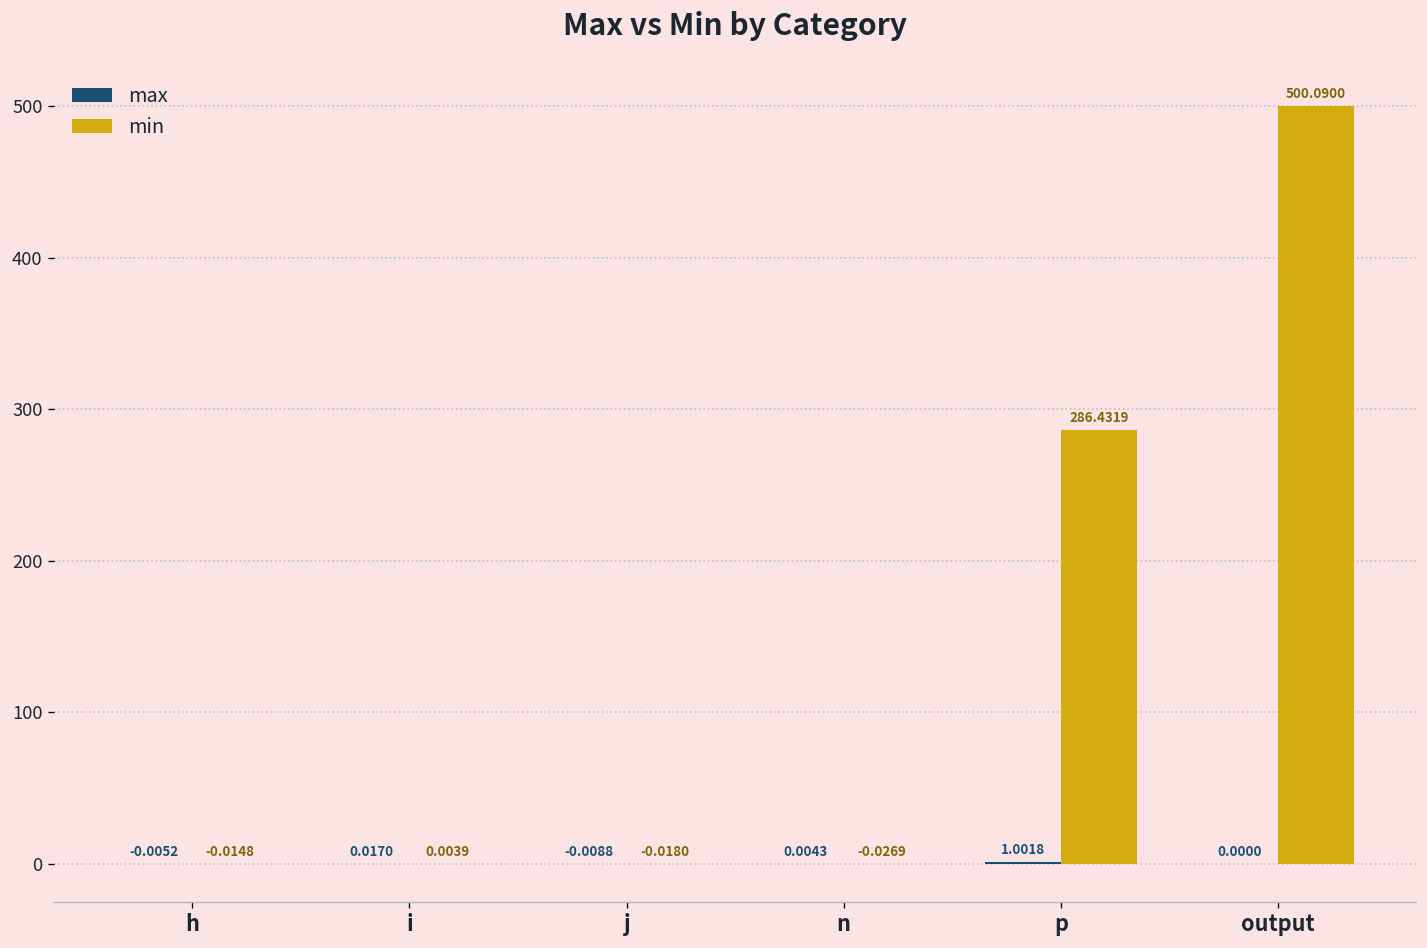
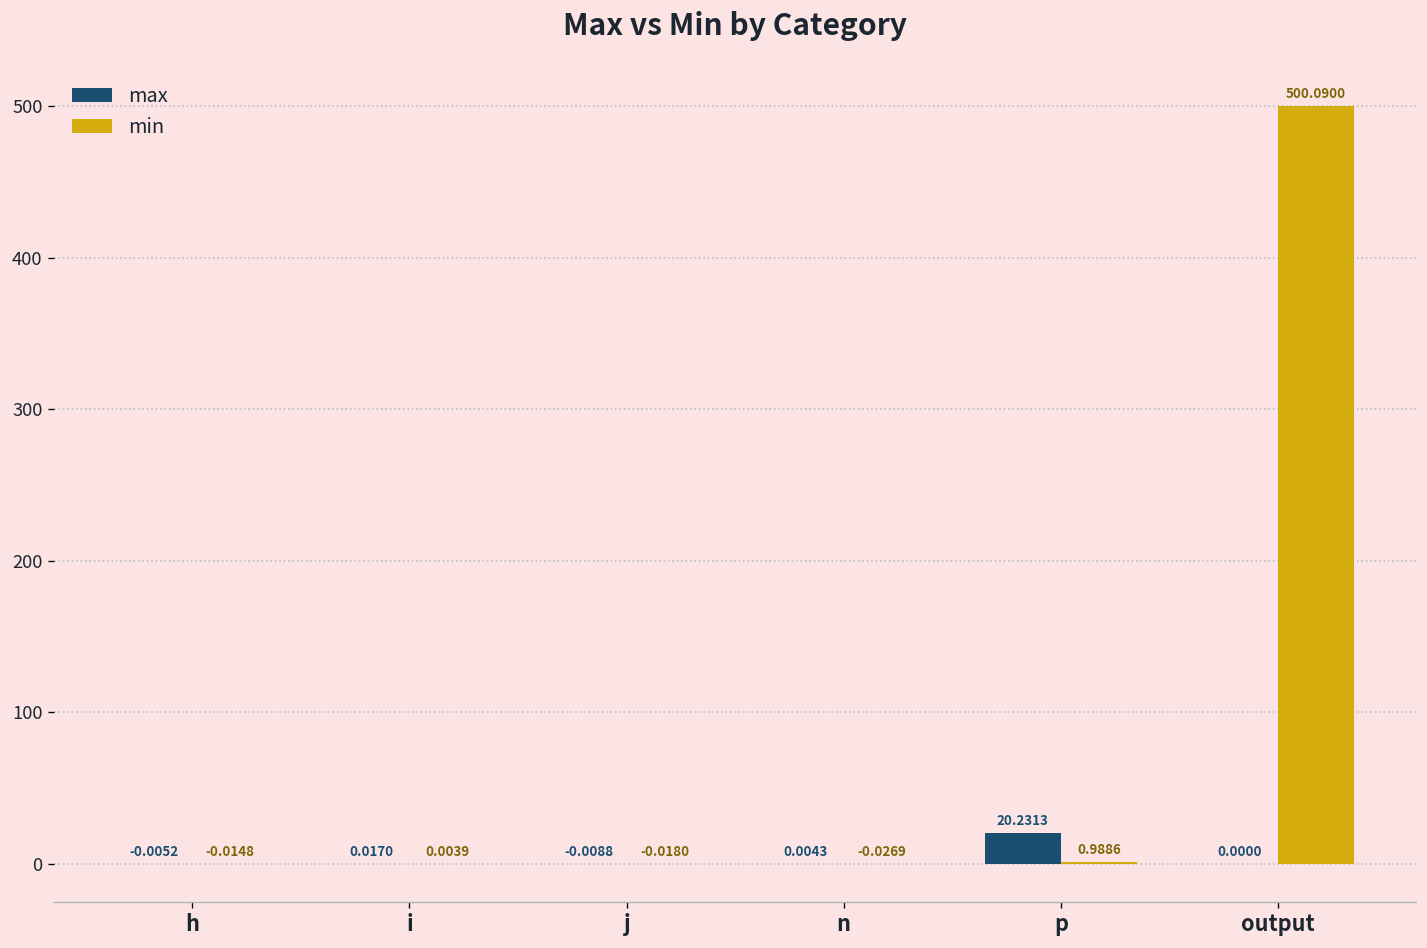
  {
    "max": {
      "h": -0.0052,
      "i": 0.0170,
      "j": -0.0088,
      "n": 0.0043,
-     "p": 1.0018,
+     "p": 20.2313,
      "output": 0.0000
    },
    "min": {
      "h": -0.0148,
      "i": 0.0039,
      "j": -0.0180,
      "n": -0.0269,
-     "p": 286.4319,
+     "p": 0.9886,
      "output": 500.0900
    }
  }
